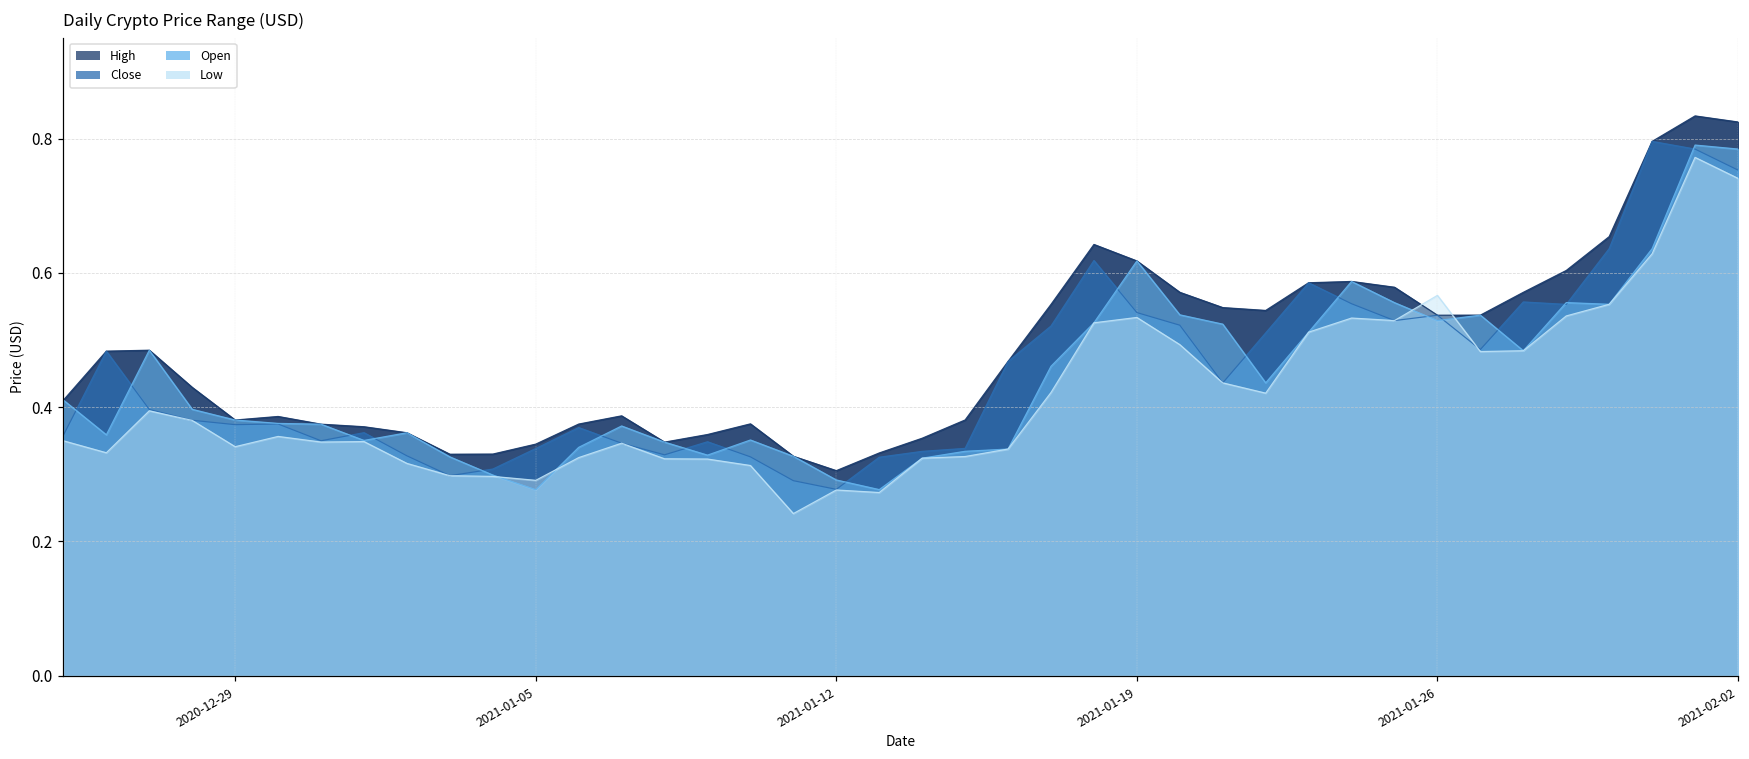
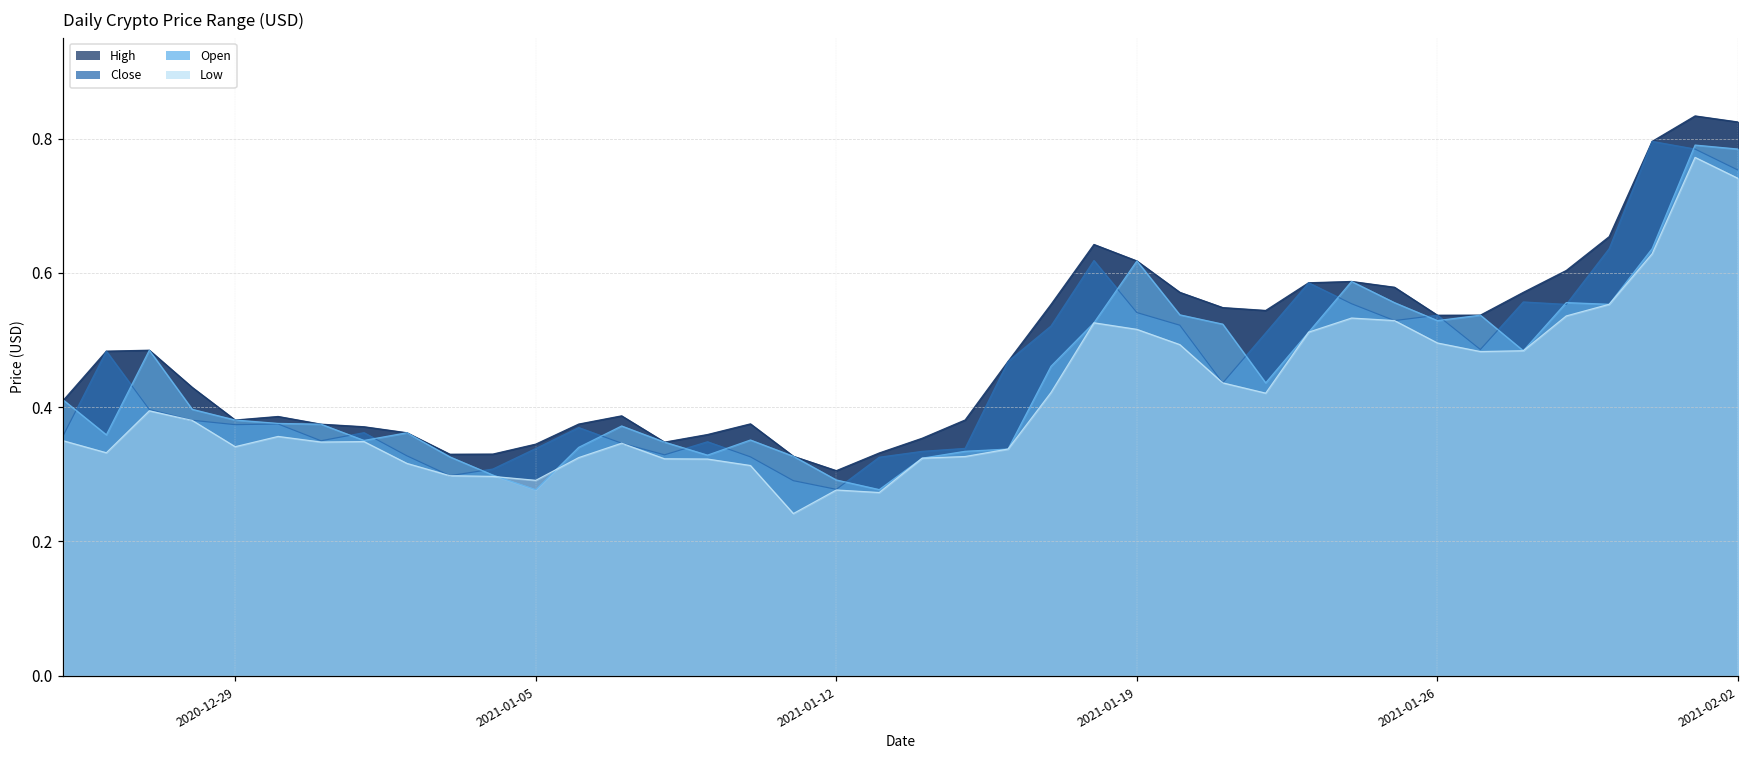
  {
    "High": {
      "2021-01-05": 0.34,
      "2021-01-12": 0.31,
      "2021-02-02": 0.82
    },
    "Close": {
      "2020-12-29": 0.37,
      "2021-01-05": 0.34,
      "2021-01-19": 0.54,
      "2021-02-02": 0.75
    },
    "Open": {
      "2021-01-05": 0.28,
      "2021-01-12": 0.29,
      "2021-01-26": 0.53,
      "2021-02-02": 0.78
    },
    "Low": {
      "2020-12-29": 0.34,
      "2021-01-05": 0.29,
-     "2021-01-19": 0.53,
-     "2021-01-26": 0.57,
+     "2021-01-19": 0.52,
+     "2021-01-26": 0.50,
      "2021-02-02": 0.74
    }
  }
